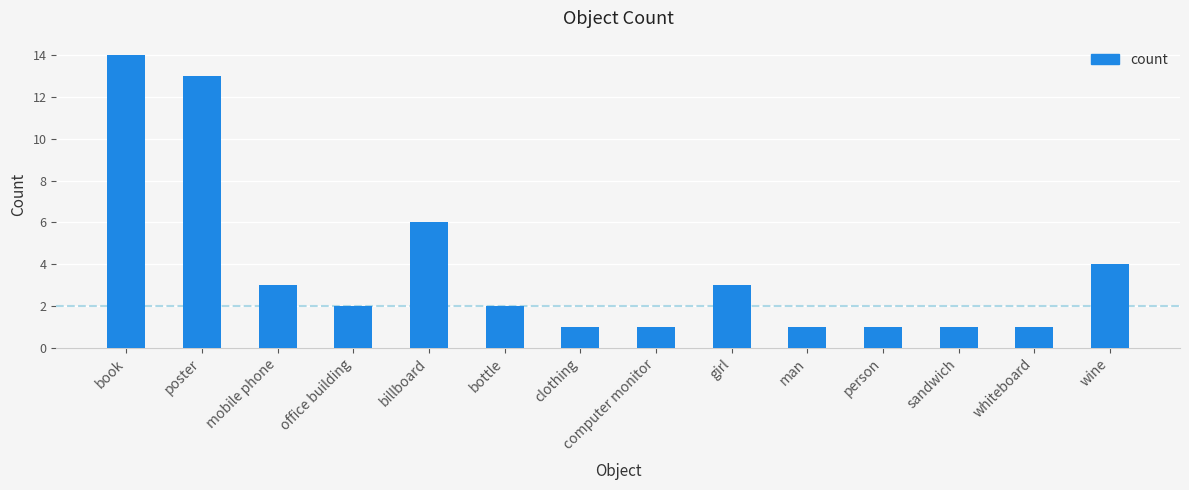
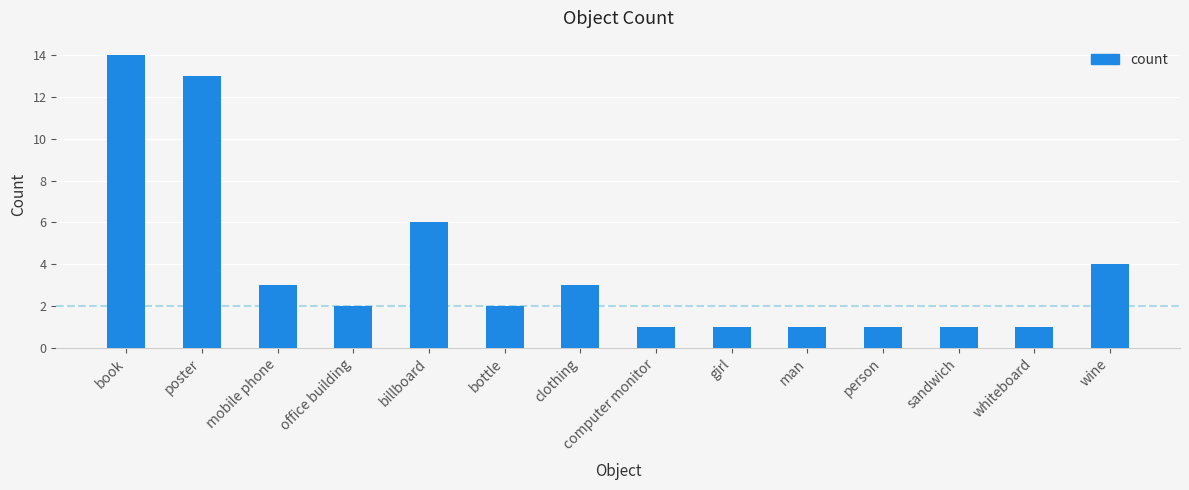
  {
    "book": 14,
    "poster": 13,
    "mobile phone": 3,
    "office building": 2,
    "billboard": 6,
    "bottle": 2,
-   "clothing": 1,
+   "clothing": 3,
    "computer monitor": 1,
-   "girl": 3,
+   "girl": 1,
    "man": 1,
    "person": 1,
    "sandwich": 1,
    "whiteboard": 1,
    "wine": 4
  }
